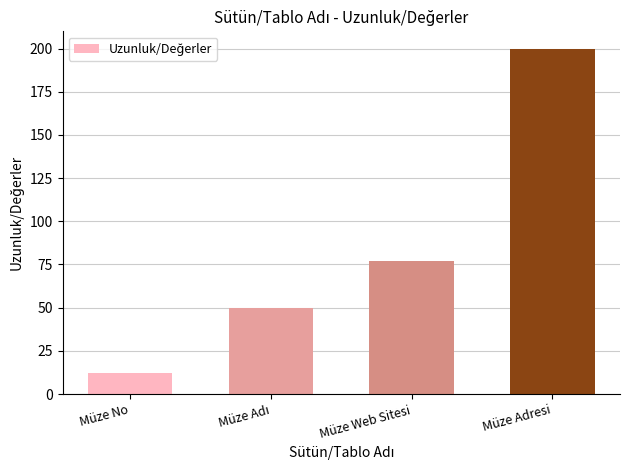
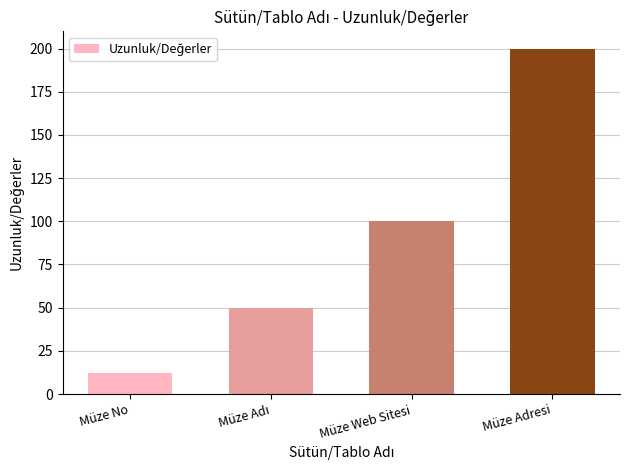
  {
    "Müze No": 12,
    "Müze Adı": 50,
-   "Müze Web Sitesi": 77,
+   "Müze Web Sitesi": 100,
    "Müze Adresi": 200
  }
